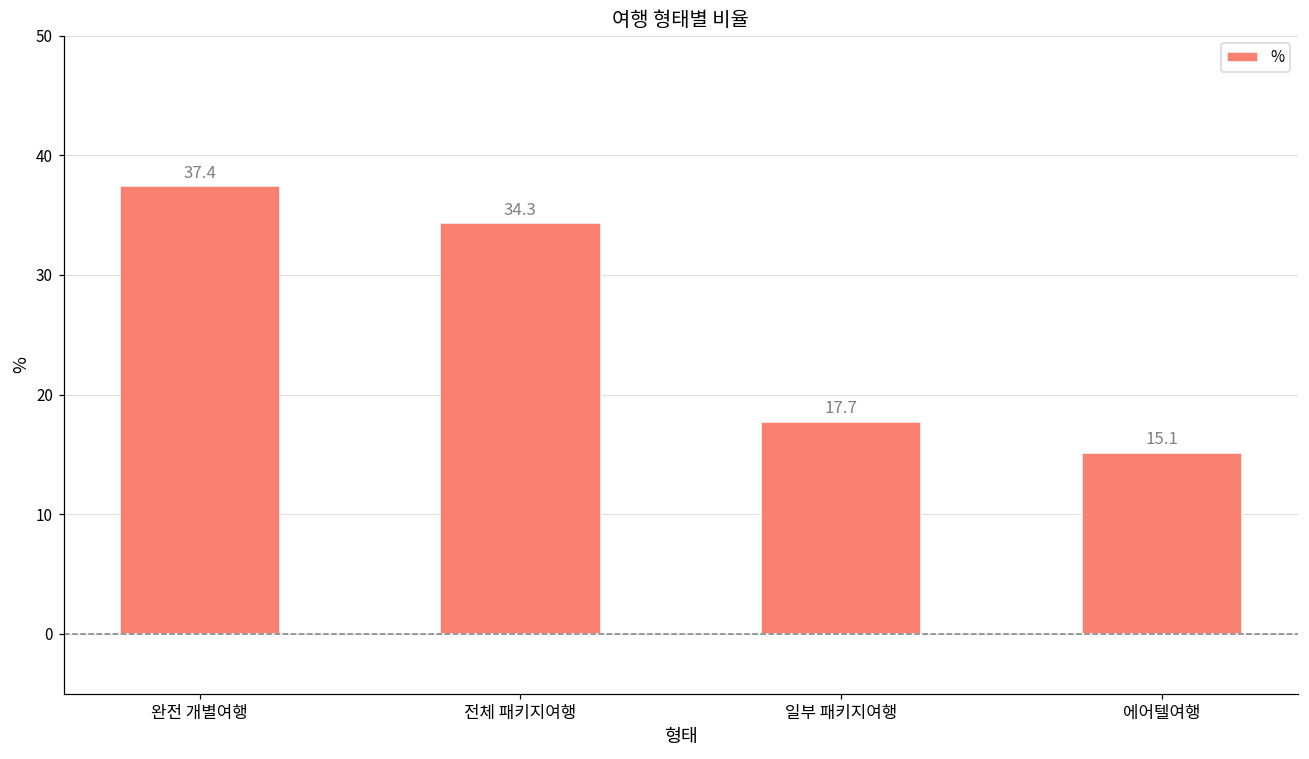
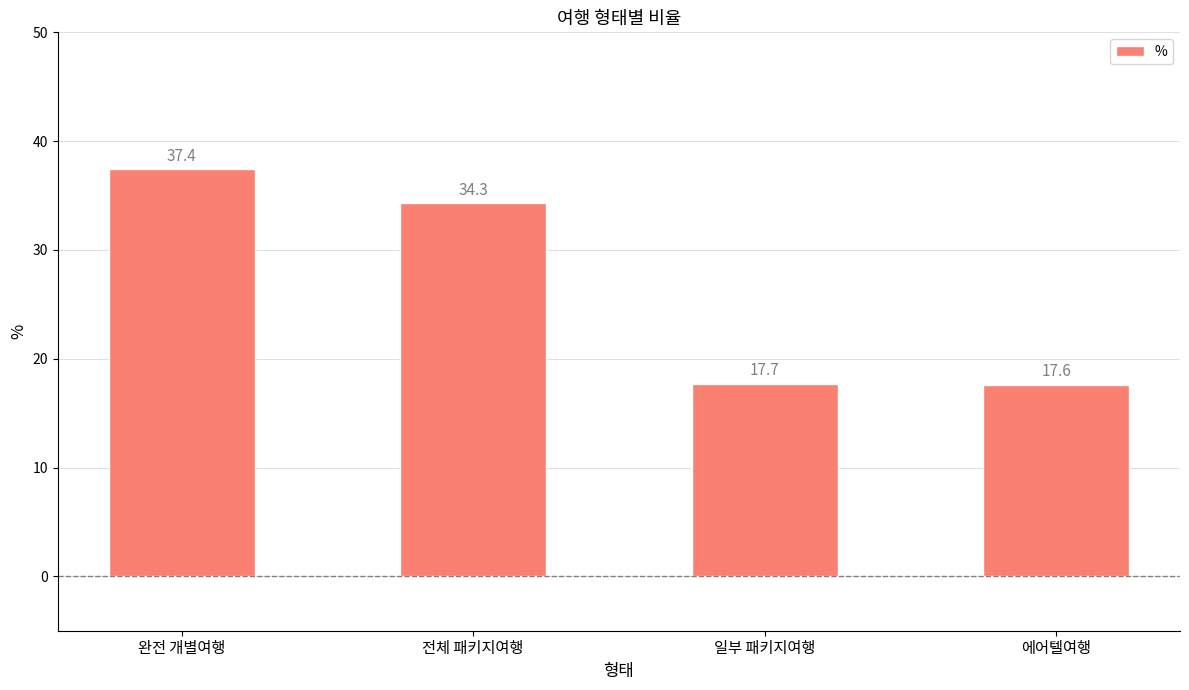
  {
    "완전 개별여행": 37.4,
    "전체 패키지여행": 34.3,
    "일부 패키지여행": 17.7,
-   "에어텔여행": 15.1
+   "에어텔여행": 17.6
  }
